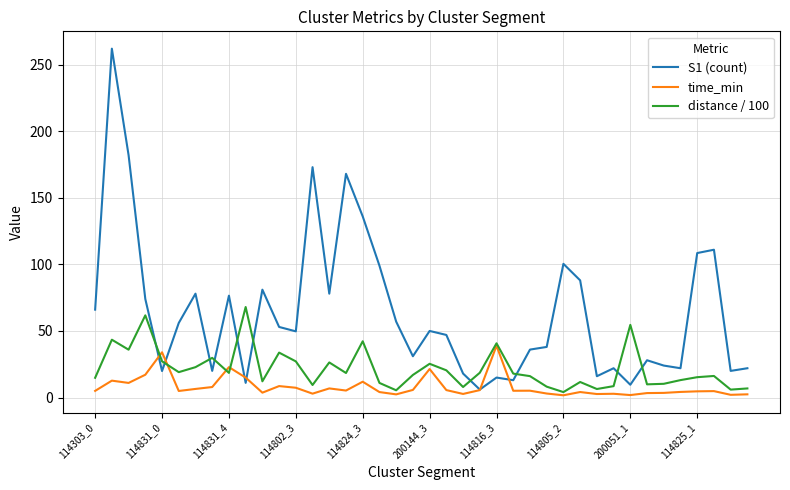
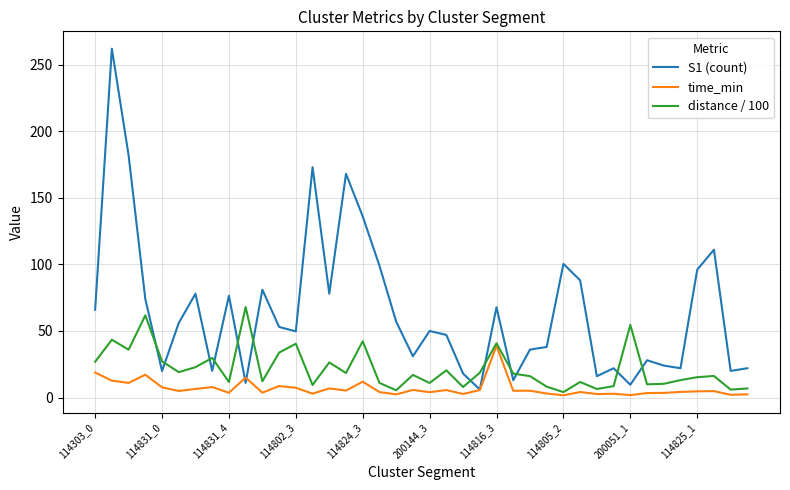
  {
    "S1 (count)": {
      "114303_0": 66,
      "114831_0": 20,
      "114831_4": 77,
      "114802_3": 50,
      "114824_3": 136,
      "200144_3": 50,
-     "114816_3": 15,
+     "114816_3": 68,
      "114805_2": 100,
      "200051_1": 10,
-     "114825_1": 109
+     "114825_1": 96
    },
    "time_min": {
-     "114303_0": 5,
-     "114831_0": 34,
-     "114831_4": 23,
+     "114303_0": 19,
+     "114831_0": 8,
+     "114831_4": 4,
      "114802_3": 7,
      "114824_3": 12,
-     "200144_3": 21,
+     "200144_3": 4,
      "114805_2": 2,
      "200051_1": 2,
      "114825_1": 5
    },
    "distance / 100": {
-     "114303_0": 15,
+     "114303_0": 27,
      "114831_0": 27,
-     "114831_4": 18,
-     "114802_3": 27,
+     "114831_4": 12,
+     "114802_3": 40,
      "114824_3": 42,
-     "200144_3": 25,
+     "200144_3": 11,
      "114805_2": 4,
      "200051_1": 55,
      "114825_1": 15
    }
  }
